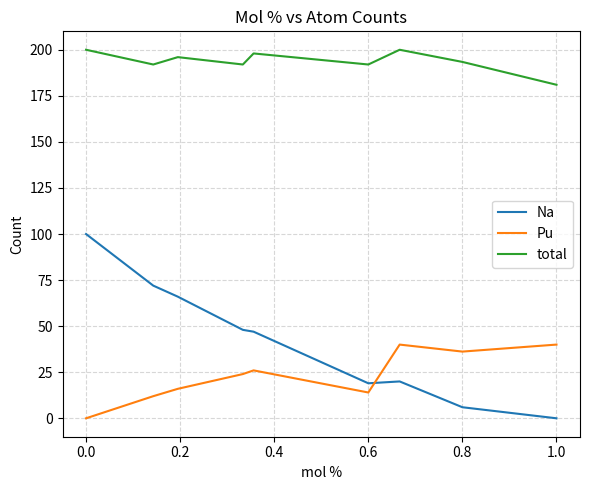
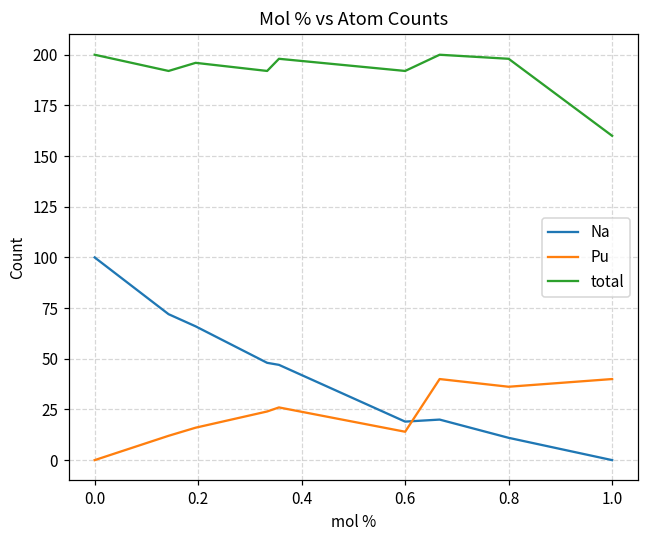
  {
    "Na": {
      "0.0": 100,
      "0.6": 19,
-     "0.8": 6,
+     "0.8": 11,
      "1.0": 0
    },
    "Pu": {
      "0.0": 0,
      "0.6": 14,
      "0.8": 36,
      "1.0": 40
    },
    "total": {
      "0.0": 200,
      "0.6": 192,
-     "0.8": 193,
-     "1.0": 181
+     "0.8": 198,
+     "1.0": 160
    }
  }
